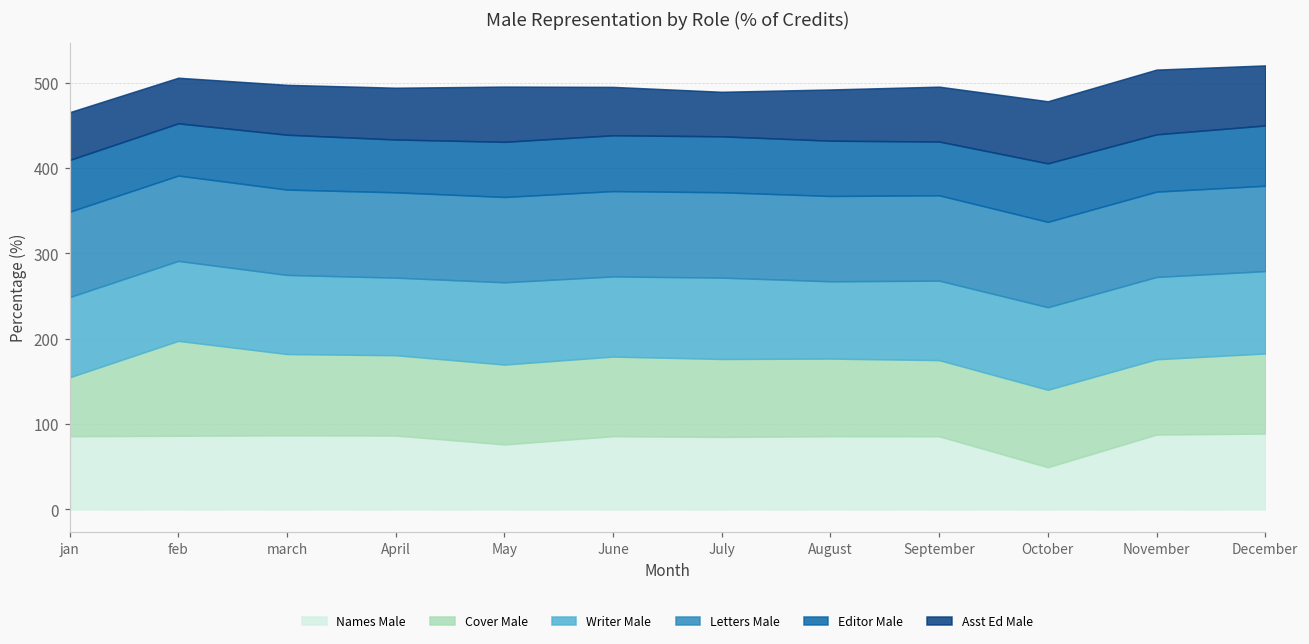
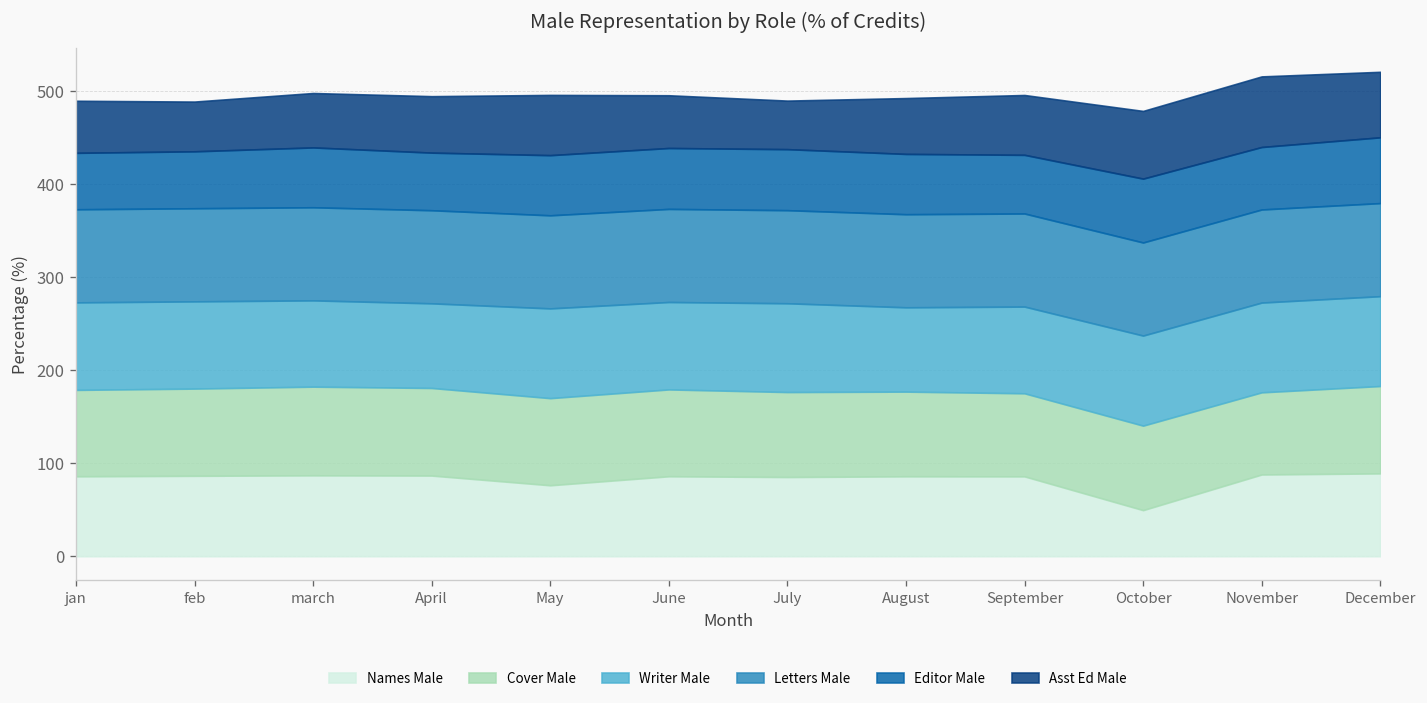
  {
    "Names Male": {
      "jan": 90,
      "feb": 90,
      "march": 90,
      "April": 90,
      "May": 80,
      "June": 90,
      "July": 90,
      "August": 90,
      "September": 90,
      "October": 50,
      "November": 90,
      "December": 90
    },
    "Cover Male": {
-     "jan": 70,
-     "feb": 110,
+     "jan": 90,
+     "feb": 90,
      "march": 100,
      "April": 90,
      "May": 90,
      "June": 90,
      "July": 90,
      "August": 90,
      "September": 90,
      "October": 90,
      "November": 90,
      "December": 90
    }
  }
